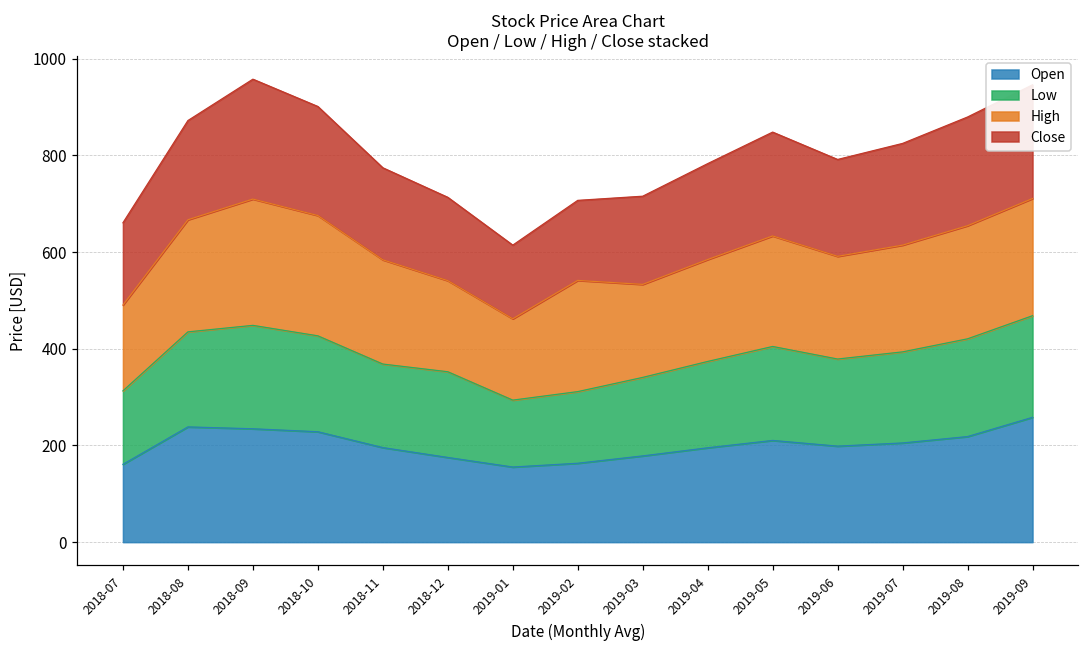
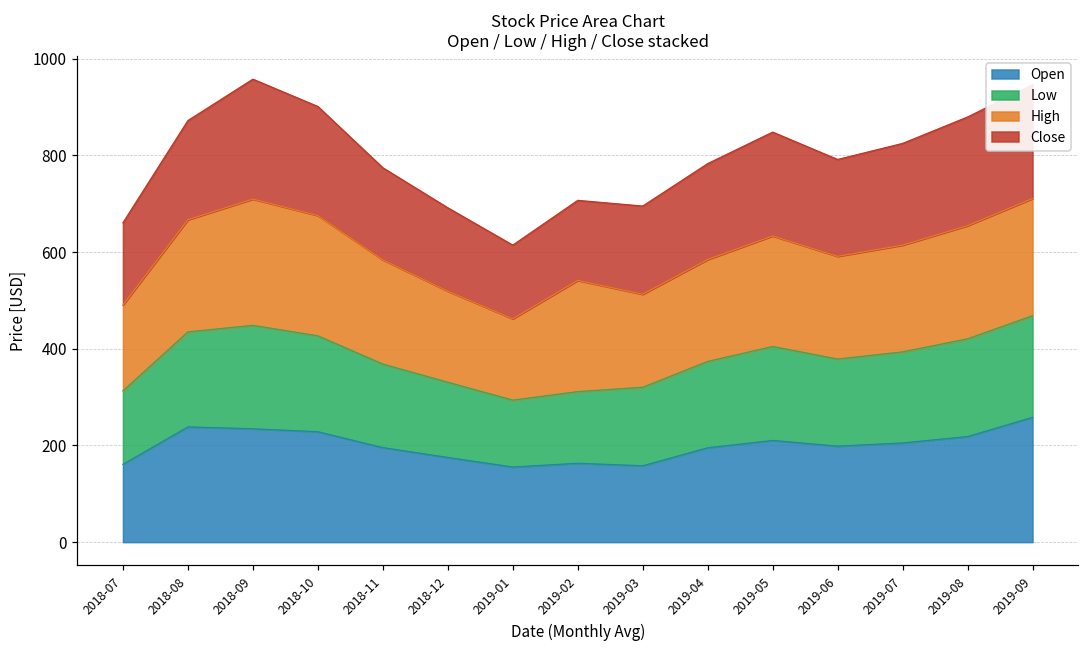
  {
    "Open": {
      "2018-07": 160,
      "2018-08": 240,
      "2018-09": 230,
      "2018-10": 230,
      "2018-11": 200,
      "2018-12": 180,
      "2019-01": 160,
      "2019-02": 160,
-     "2019-03": 180,
+     "2019-03": 160,
      "2019-04": 200,
      "2019-05": 210,
      "2019-06": 200,
      "2019-07": 210,
      "2019-08": 220,
      "2019-09": 260
    },
    "Low": {
      "2018-07": 150,
      "2018-08": 200,
      "2018-09": 210,
      "2018-10": 200,
      "2018-11": 170,
-     "2018-12": 180,
+     "2018-12": 160,
      "2019-01": 140,
      "2019-02": 150,
      "2019-03": 160,
      "2019-04": 180,
      "2019-05": 190,
      "2019-06": 180,
      "2019-07": 190,
      "2019-08": 200,
      "2019-09": 210
    },
    "High": {
      "2018-07": 180,
      "2018-08": 230,
      "2018-09": 260,
      "2018-10": 250,
      "2018-11": 220,
      "2018-12": 190,
      "2019-01": 170,
      "2019-02": 230,
      "2019-03": 190,
      "2019-04": 210,
      "2019-05": 230,
      "2019-06": 210,
      "2019-07": 220,
      "2019-08": 230,
      "2019-09": 240
    },
    "Close": {
      "2018-07": 170,
      "2018-08": 210,
      "2018-09": 250,
      "2018-10": 230,
      "2018-11": 190,
      "2018-12": 170,
      "2019-01": 150,
      "2019-02": 170,
      "2019-03": 180,
      "2019-04": 200,
      "2019-05": 210,
      "2019-06": 200,
      "2019-07": 210,
      "2019-08": 220
    }
  }
